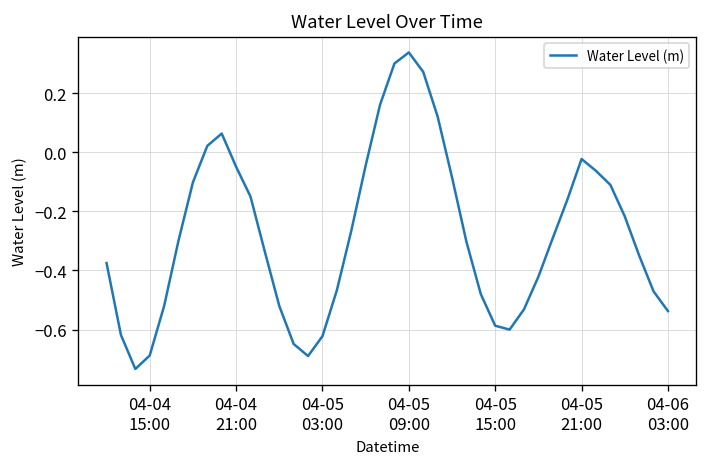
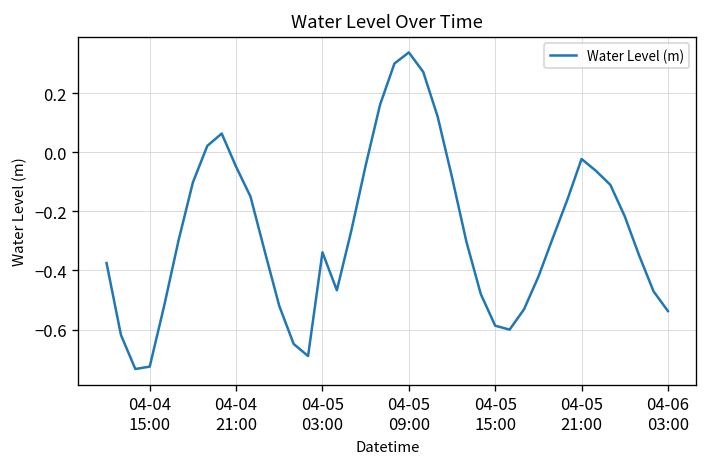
  {
-   "04-04 15:00": -0.69,
+   "04-04 15:00": -0.73,
    "04-04 21:00": -0.05,
-   "04-05 03:00": -0.62,
+   "04-05 03:00": -0.34,
    "04-05 09:00": 0.34,
    "04-05 15:00": -0.59,
    "04-05 21:00": -0.02,
    "04-06 03:00": -0.54
  }
